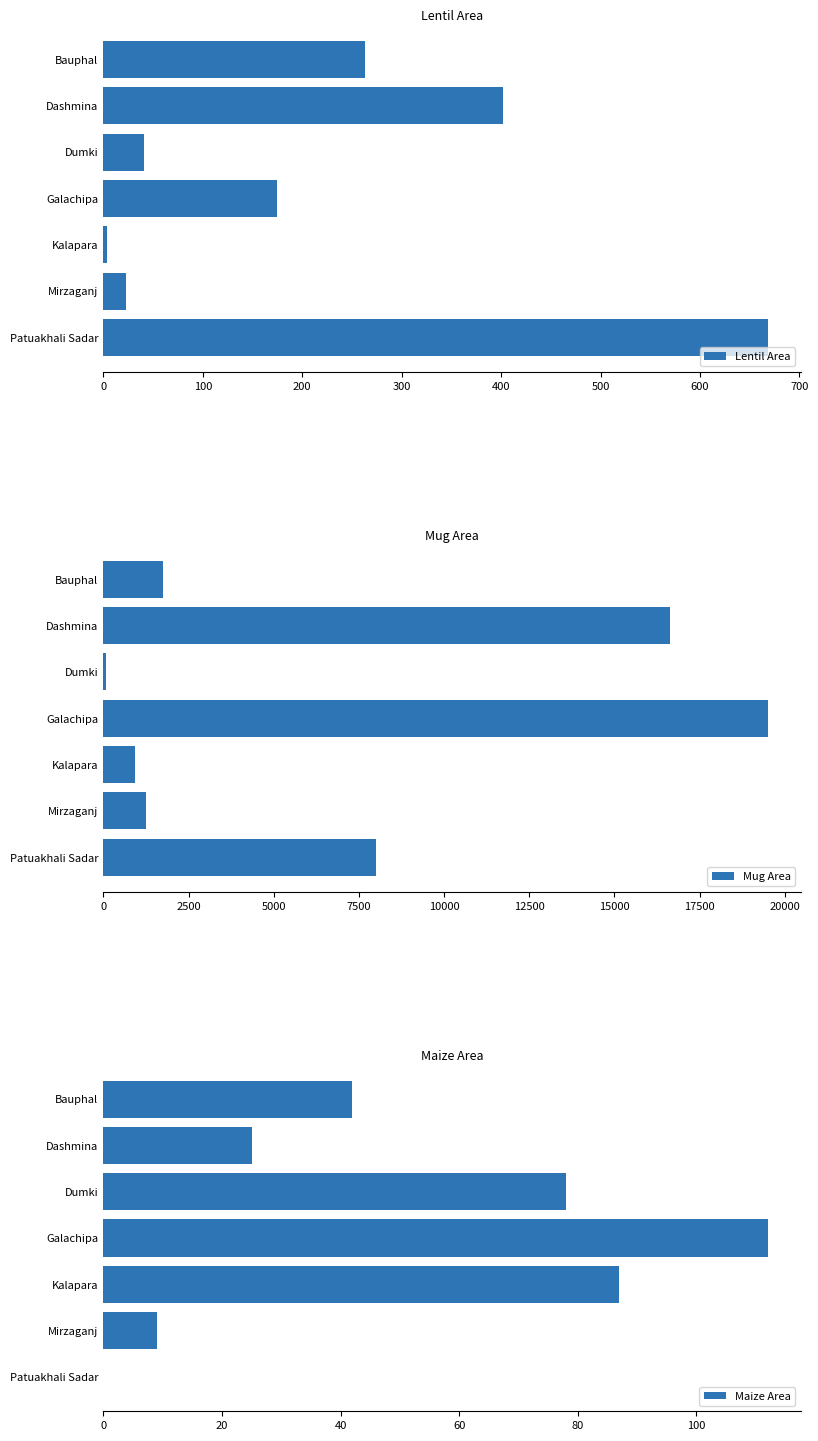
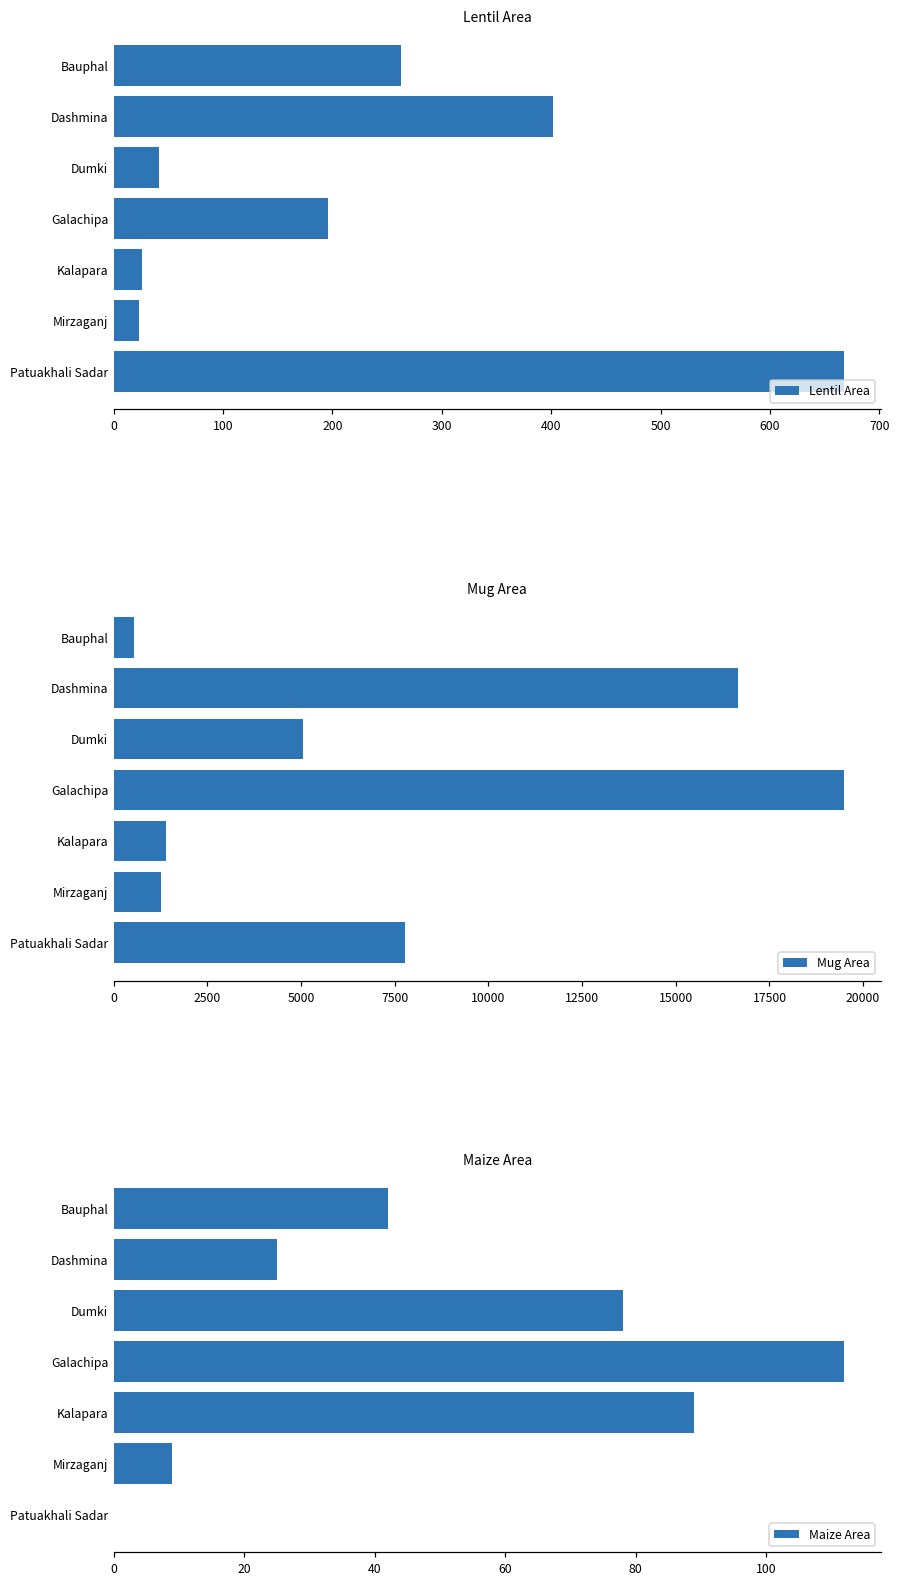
  {
    "Lentil Area": {
      "Bauphal": 260,
      "Dashmina": 400,
      "Dumki": 40,
-     "Galachipa": 180,
-     "Kalapara": 0,
+     "Galachipa": 200,
+     "Kalapara": 30,
      "Mirzaganj": 20,
      "Patuakhali Sadar": 670
    },
    "Mug Area": {
-     "Bauphal": 1700,
+     "Bauphal": 500,
      "Dashmina": 16600,
-     "Dumki": 100,
+     "Dumki": 5100,
      "Galachipa": 19500,
-     "Kalapara": 900,
+     "Kalapara": 1400,
      "Mirzaganj": 1300,
-     "Patuakhali Sadar": 8000
+     "Patuakhali Sadar": 7800
    },
    "Maize Area": {
      "Bauphal": 42,
      "Dashmina": 25,
      "Dumki": 78,
      "Galachipa": 112,
-     "Kalapara": 87,
+     "Kalapara": 89,
      "Mirzaganj": 9,
      "Patuakhali Sadar": 0
    }
  }
